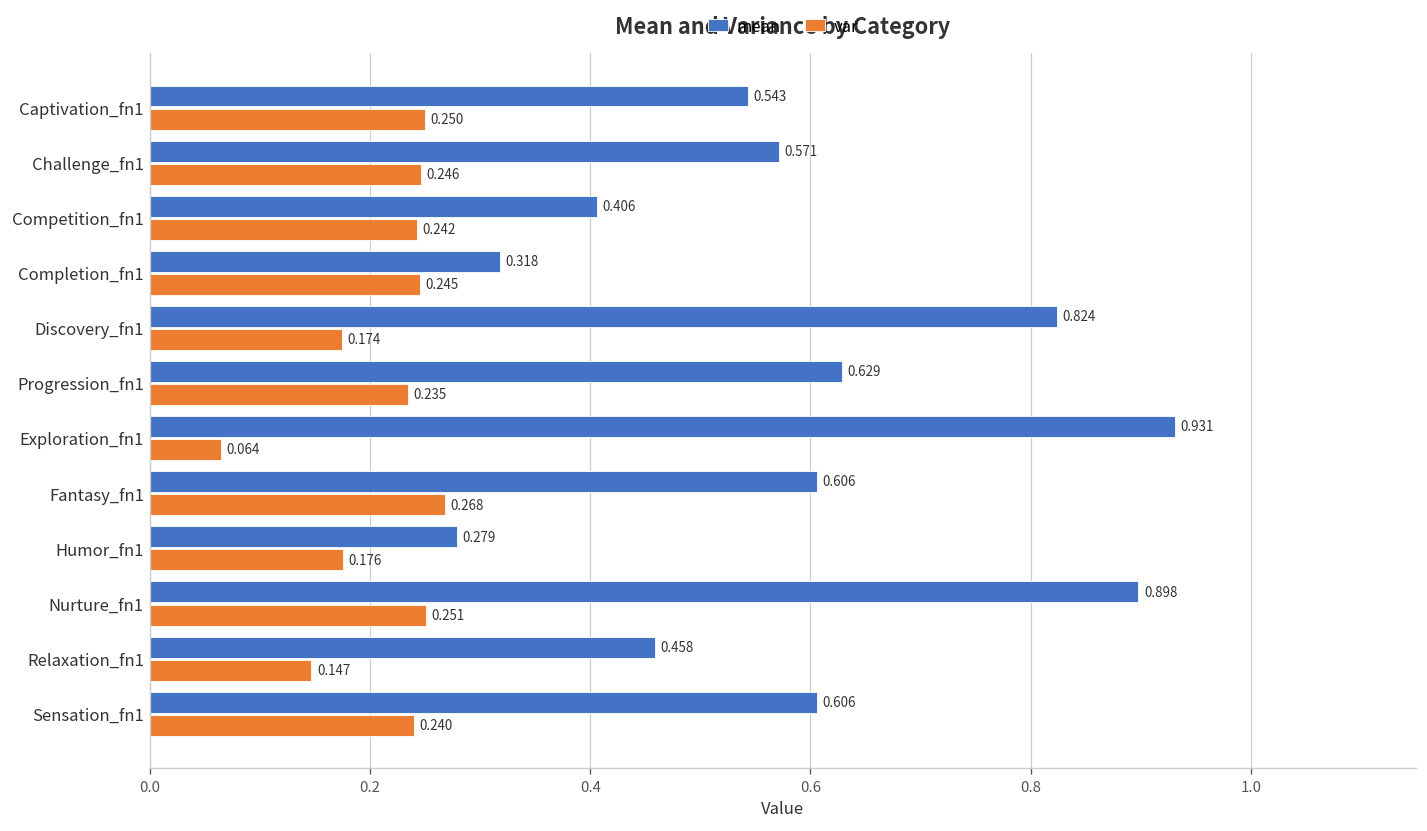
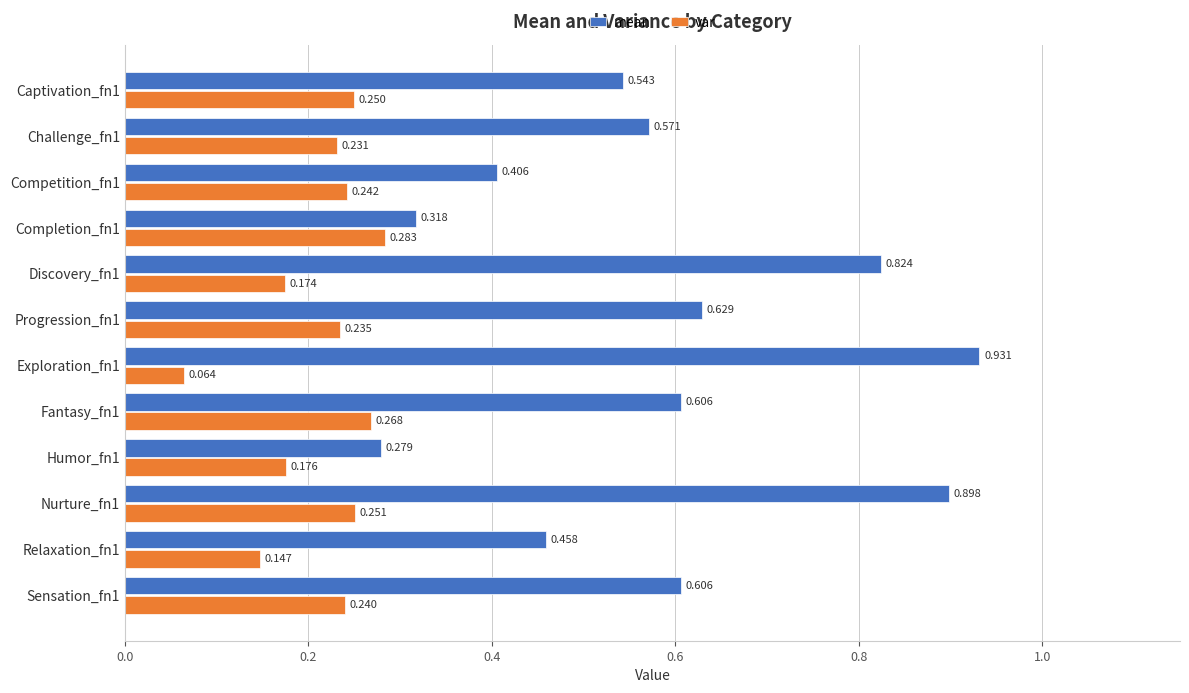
  {
    "mean": {
      "Captivation_fn1": 0.543,
      "Challenge_fn1": 0.571,
      "Competition_fn1": 0.406,
      "Completion_fn1": 0.318,
      "Discovery_fn1": 0.824,
      "Progression_fn1": 0.629,
      "Exploration_fn1": 0.931,
      "Fantasy_fn1": 0.606,
      "Humor_fn1": 0.279,
      "Nurture_fn1": 0.898,
      "Relaxation_fn1": 0.458,
      "Sensation_fn1": 0.606
    },
    "var": {
      "Captivation_fn1": 0.250,
-     "Challenge_fn1": 0.246,
+     "Challenge_fn1": 0.231,
      "Competition_fn1": 0.242,
-     "Completion_fn1": 0.245,
+     "Completion_fn1": 0.283,
      "Discovery_fn1": 0.174,
      "Progression_fn1": 0.235,
      "Exploration_fn1": 0.064,
      "Fantasy_fn1": 0.268,
      "Humor_fn1": 0.176,
      "Nurture_fn1": 0.251,
      "Relaxation_fn1": 0.147,
      "Sensation_fn1": 0.240
    }
  }
